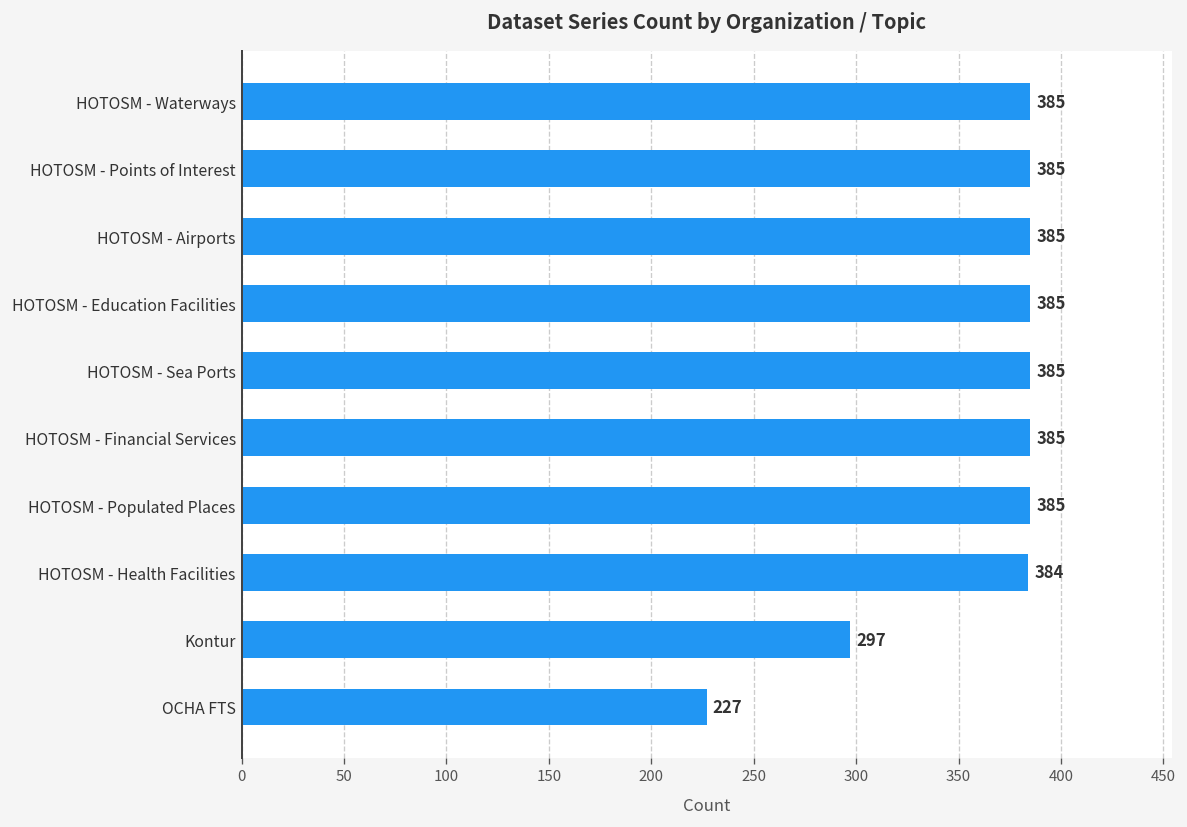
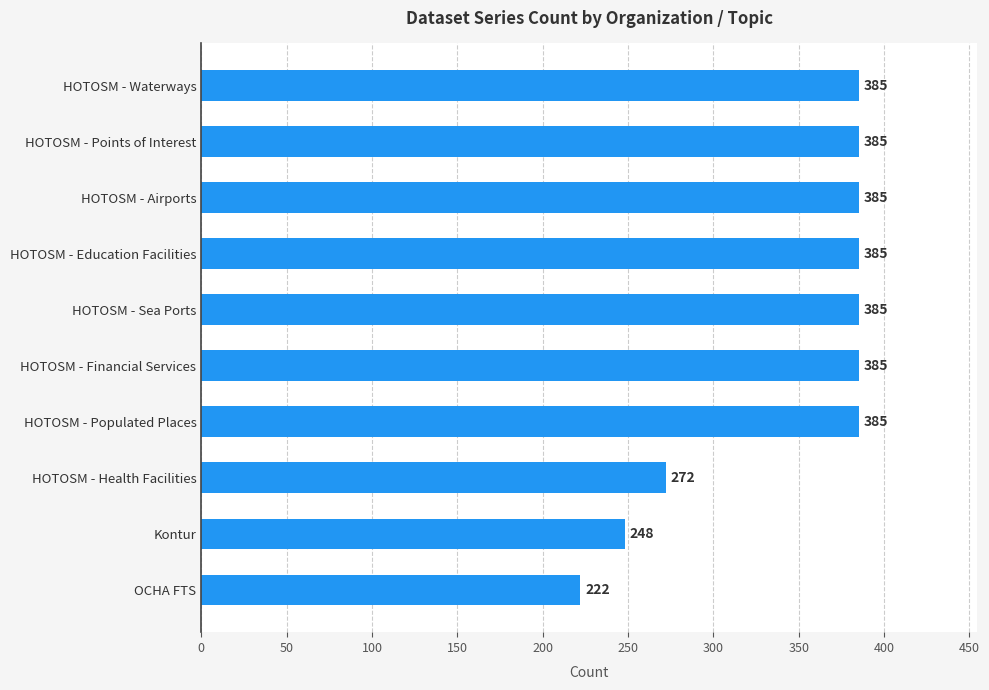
  {
    "HOTOSM - Waterways": 385,
    "HOTOSM - Points of Interest": 385,
    "HOTOSM - Airports": 385,
    "HOTOSM - Education Facilities": 385,
    "HOTOSM - Sea Ports": 385,
    "HOTOSM - Financial Services": 385,
    "HOTOSM - Populated Places": 385,
-   "HOTOSM - Health Facilities": 384,
-   "Kontur": 297,
-   "OCHA FTS": 227
+   "HOTOSM - Health Facilities": 272,
+   "Kontur": 248,
+   "OCHA FTS": 222
  }
